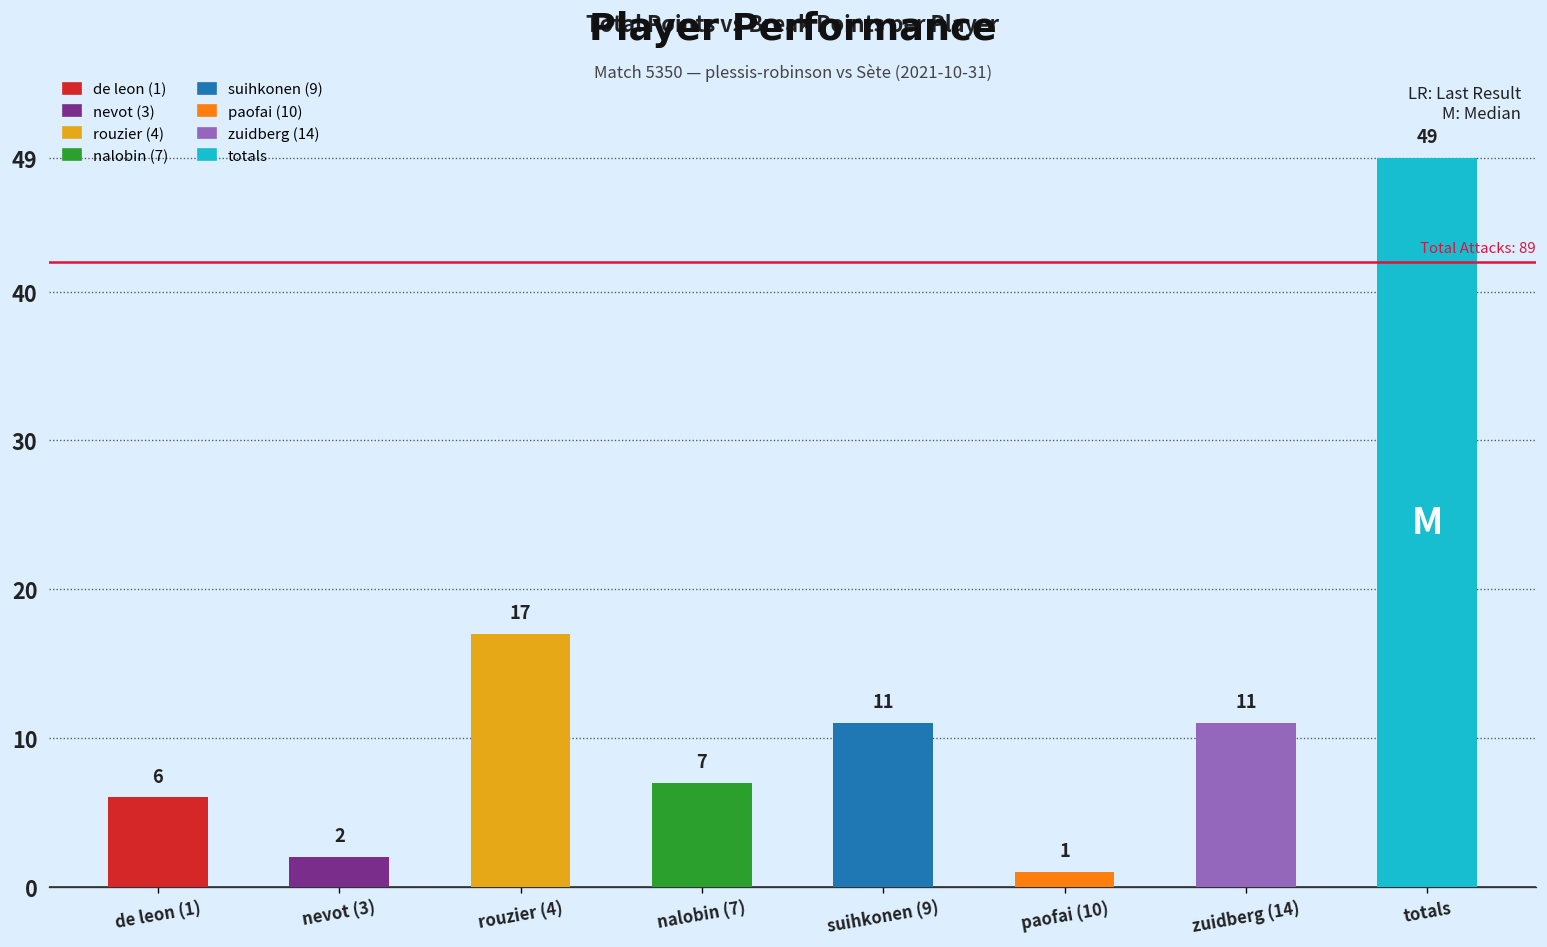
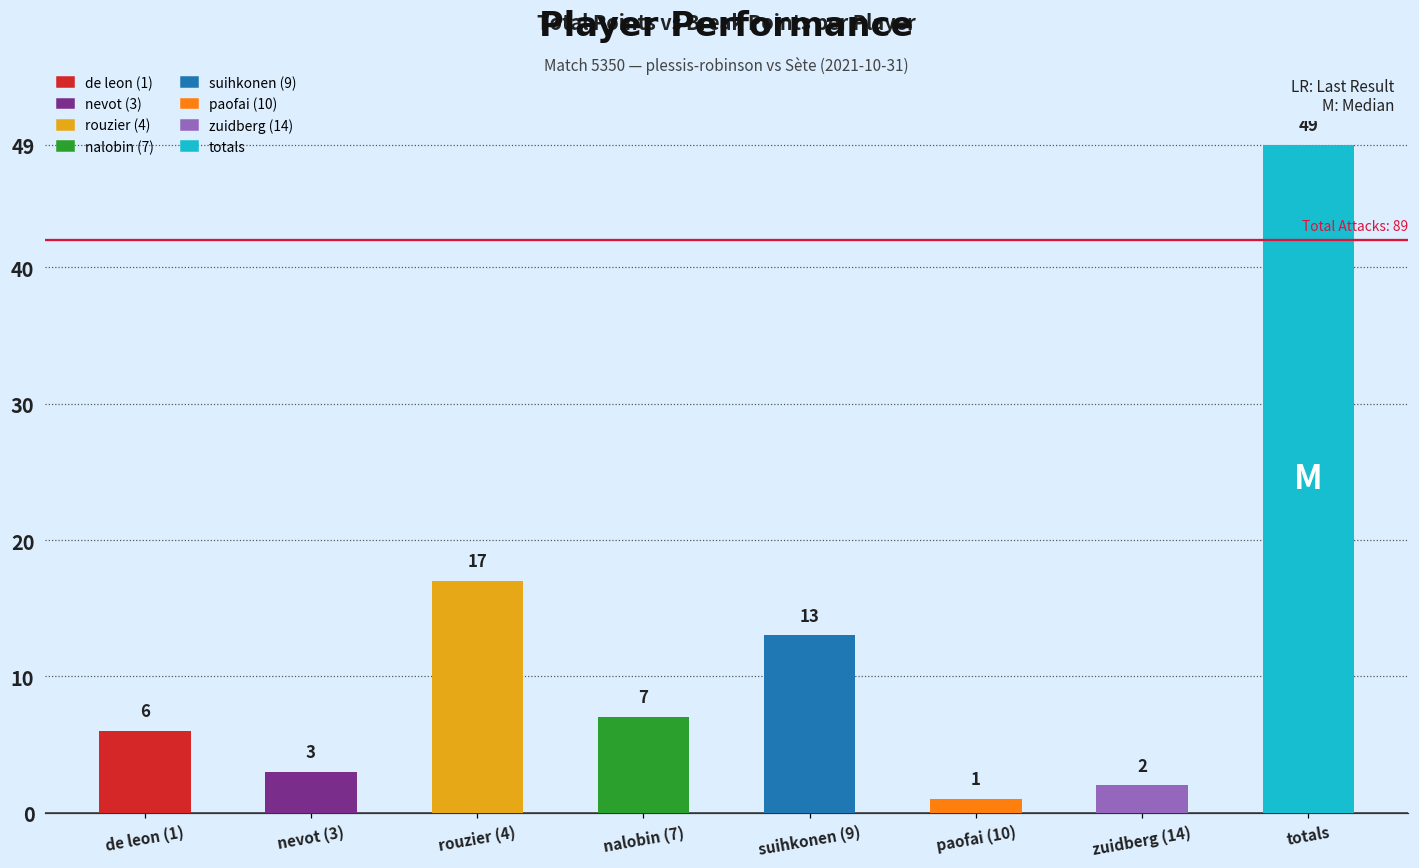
  {
    "de leon (1)": 6,
-   "nevot (3)": 2,
+   "nevot (3)": 3,
    "rouzier (4)": 17,
    "nalobin (7)": 7,
-   "suihkonen (9)": 11,
+   "suihkonen (9)": 13,
    "paofai (10)": 1,
-   "zuidberg (14)": 11
+   "zuidberg (14)": 2
  }
